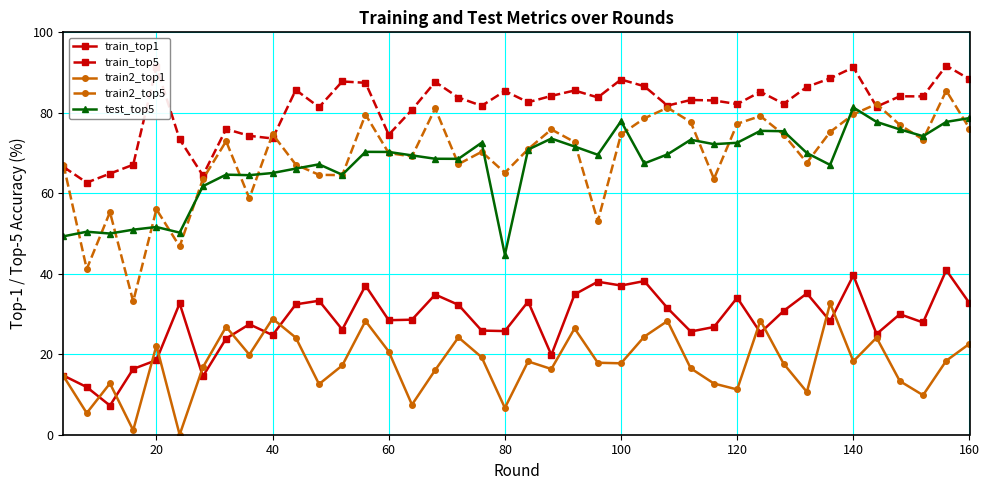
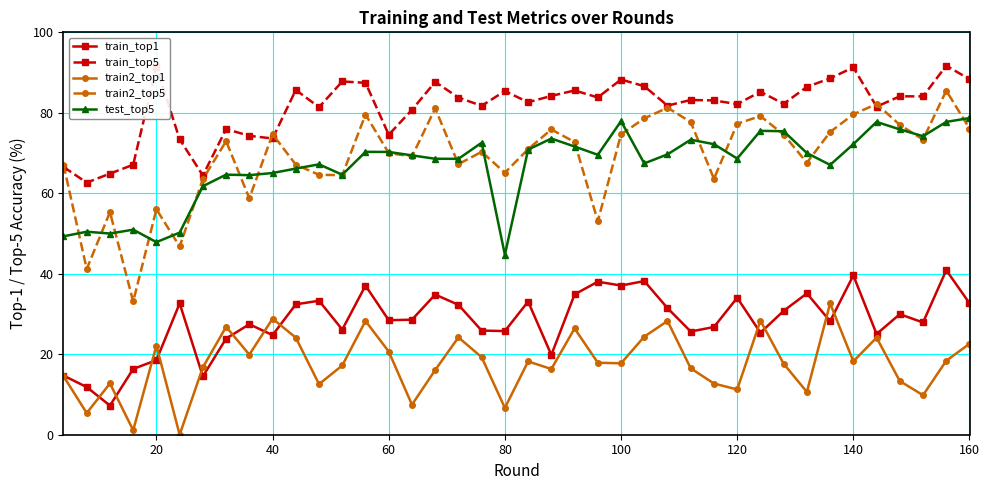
  {
    "test_top5": {
-     "20": 52,
+     "20": 48,
      "40": 65,
      "80": 45,
      "100": 78,
-     "120": 73,
-     "140": 81,
+     "120": 69,
+     "140": 72,
      "160": 79
    }
  }
